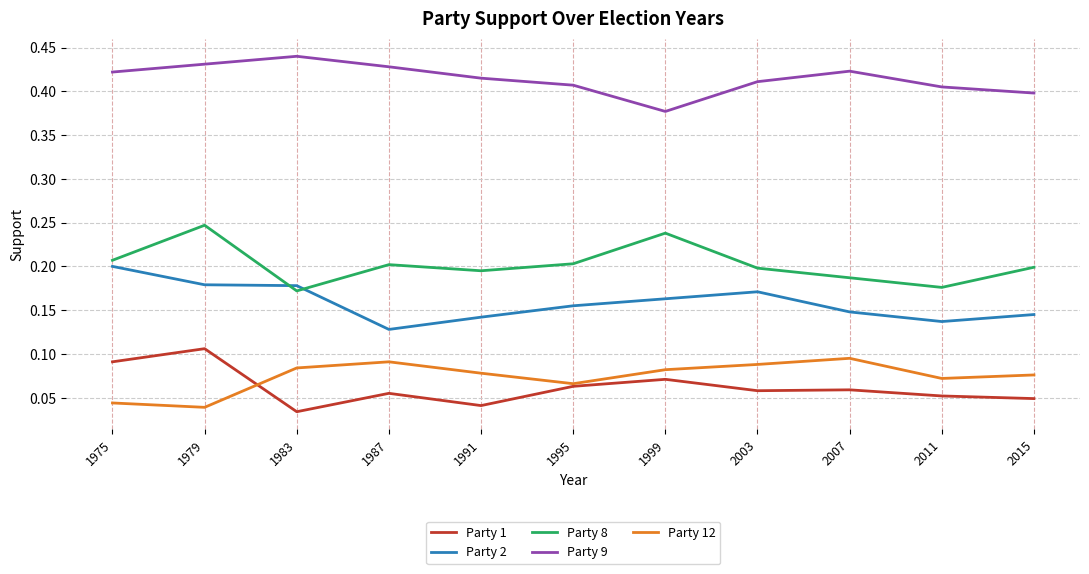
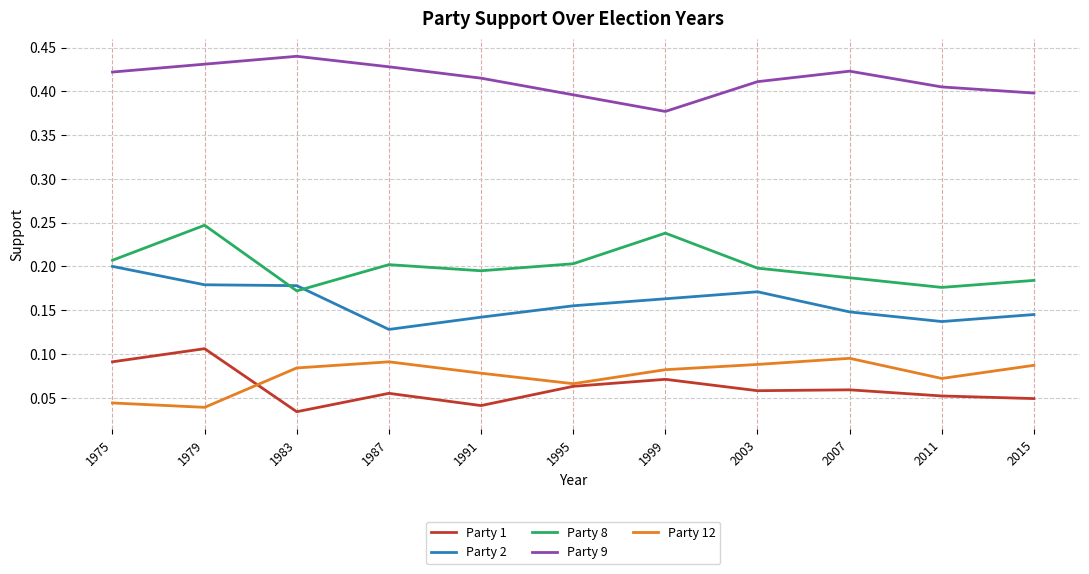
  {
    "Party 1": {
      "1975": 0.09,
      "1979": 0.11,
      "1983": 0.03,
      "1987": 0.06,
      "1991": 0.04,
      "1995": 0.06,
      "1999": 0.07,
      "2003": 0.06,
      "2007": 0.06,
      "2011": 0.05,
      "2015": 0.05
    },
    "Party 2": {
      "1975": 0.20,
      "1979": 0.18,
      "1983": 0.18,
      "1987": 0.13,
      "1991": 0.14,
      "1995": 0.16,
      "1999": 0.16,
      "2003": 0.17,
      "2007": 0.15,
      "2011": 0.14,
      "2015": 0.15
    },
    "Party 8": {
      "1975": 0.21,
      "1979": 0.25,
      "1983": 0.17,
      "1987": 0.20,
      "1991": 0.20,
      "1995": 0.20,
      "1999": 0.24,
      "2003": 0.20,
      "2007": 0.19,
      "2011": 0.18,
-     "2015": 0.20
+     "2015": 0.18
    },
    "Party 9": {
      "1975": 0.42,
      "1979": 0.43,
      "1983": 0.44,
      "1987": 0.43,
      "1991": 0.42,
-     "1995": 0.41,
+     "1995": 0.40,
      "1999": 0.38,
      "2003": 0.41,
      "2007": 0.42,
      "2011": 0.41,
      "2015": 0.40
    },
    "Party 12": {
      "1975": 0.04,
      "1979": 0.04,
      "1983": 0.08,
      "1987": 0.09,
      "1991": 0.08,
      "1995": 0.07,
      "1999": 0.08,
      "2003": 0.09,
      "2007": 0.10,
      "2011": 0.07,
-     "2015": 0.08
+     "2015": 0.09
    }
  }
